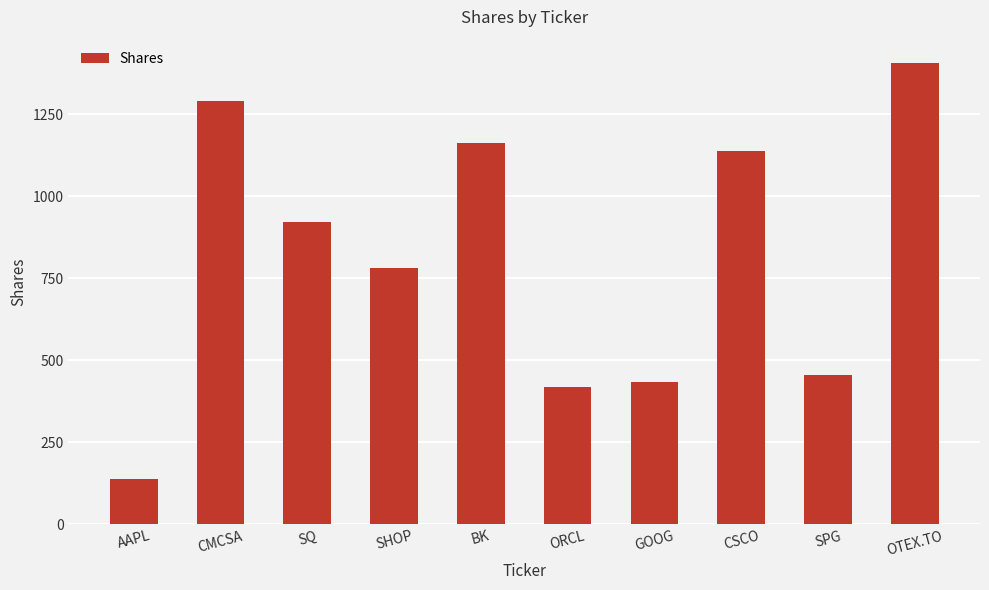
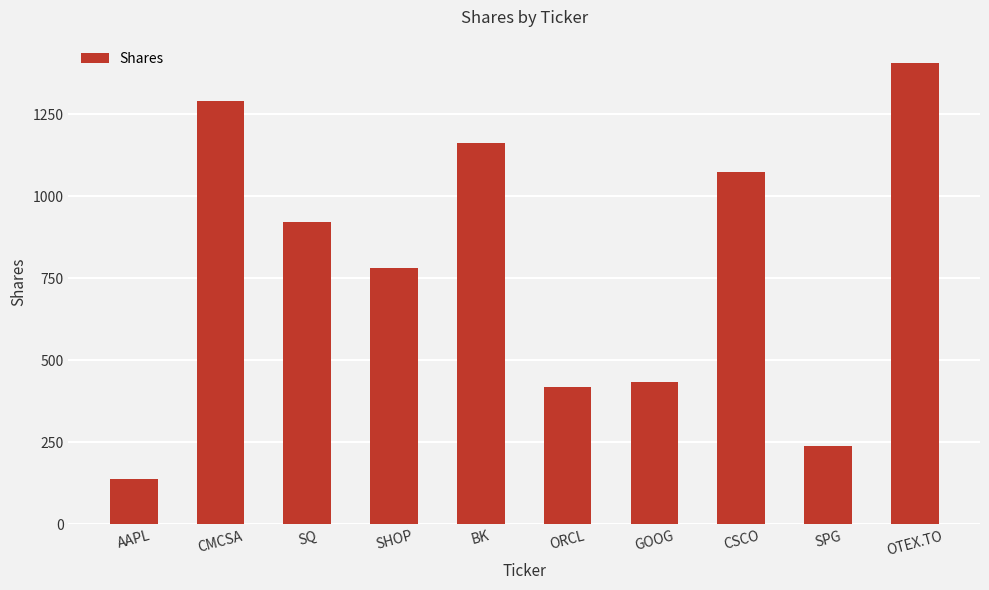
  {
    "AAPL": 140,
    "CMCSA": 1290,
    "SQ": 920,
    "SHOP": 780,
    "BK": 1160,
    "ORCL": 420,
    "GOOG": 430,
-   "CSCO": 1140,
-   "SPG": 450,
+   "CSCO": 1070,
+   "SPG": 240,
    "OTEX.TO": 1410
  }
